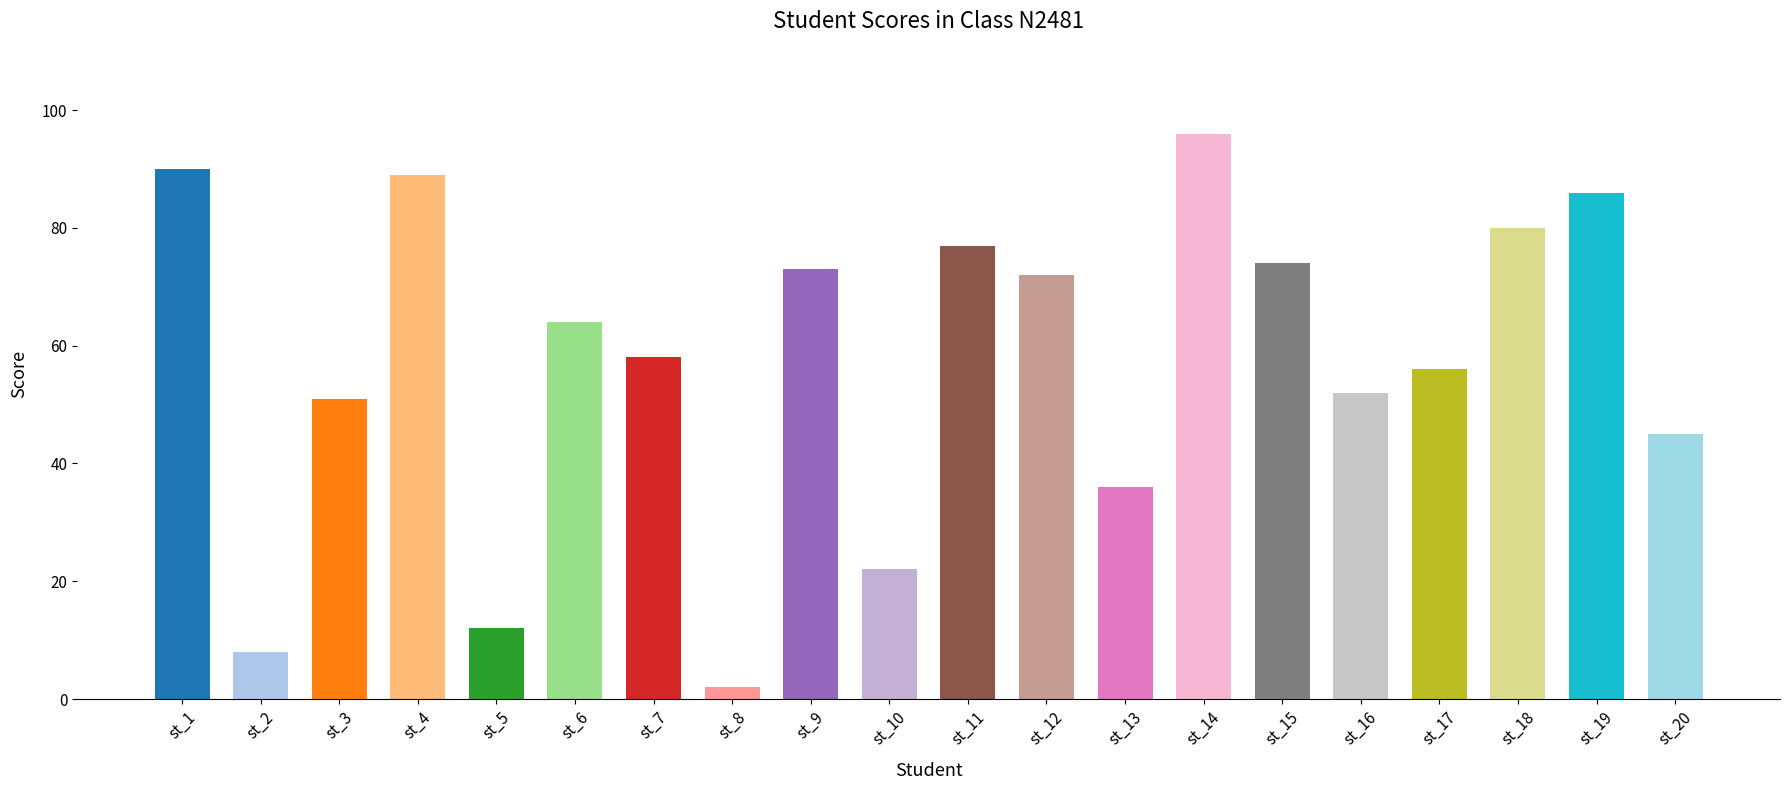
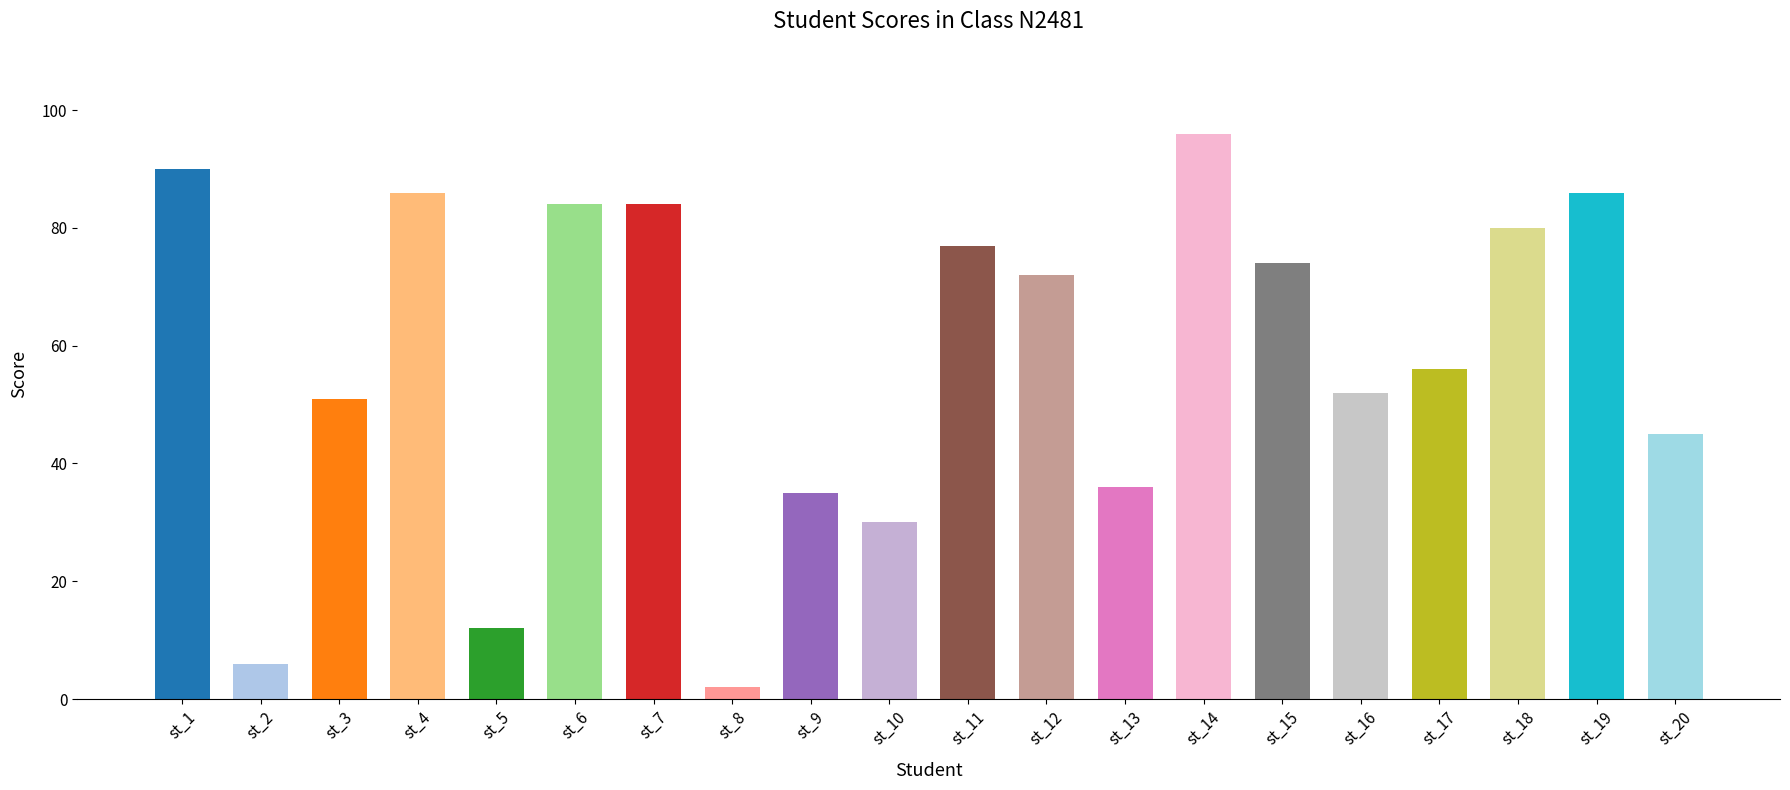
  {
    "st_1": 90,
-   "st_2": 8,
+   "st_2": 6,
    "st_3": 51,
-   "st_4": 89,
+   "st_4": 86,
    "st_5": 12,
-   "st_6": 64,
-   "st_7": 58,
+   "st_6": 84,
+   "st_7": 84,
    "st_8": 2,
-   "st_9": 73,
-   "st_10": 22,
+   "st_9": 35,
+   "st_10": 30,
    "st_11": 77,
    "st_12": 72,
    "st_13": 36,
    "st_14": 96,
    "st_15": 74,
    "st_16": 52,
    "st_17": 56,
    "st_18": 80,
    "st_19": 86,
    "st_20": 45
  }
